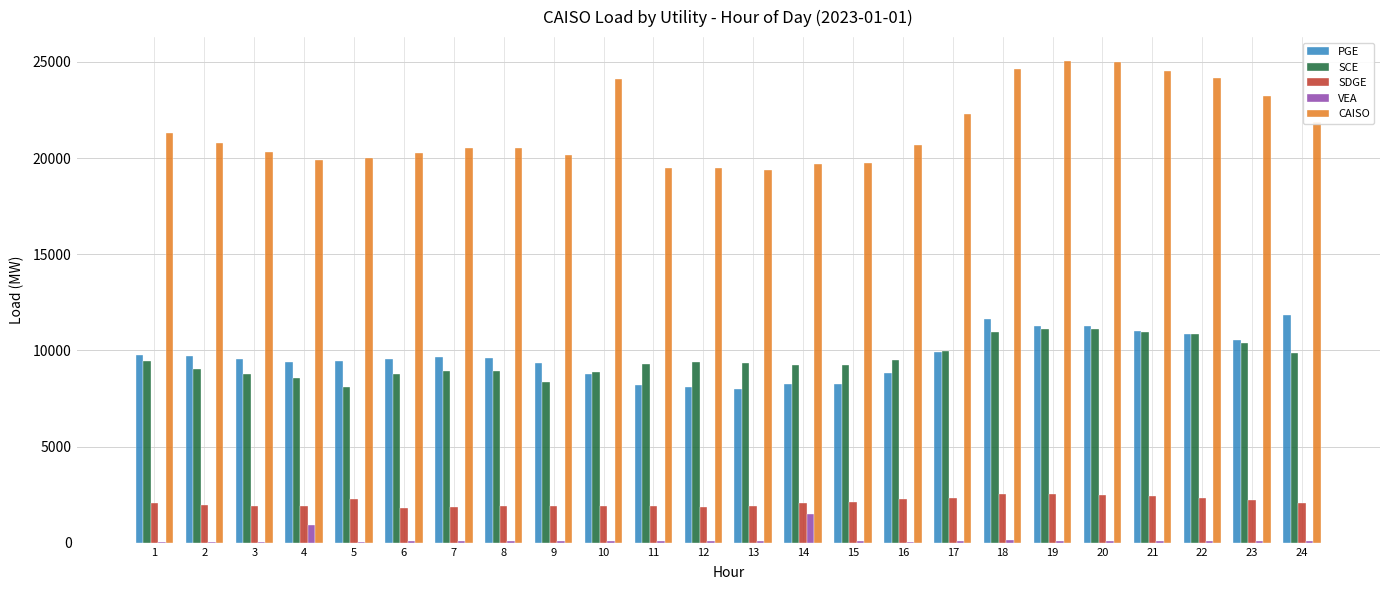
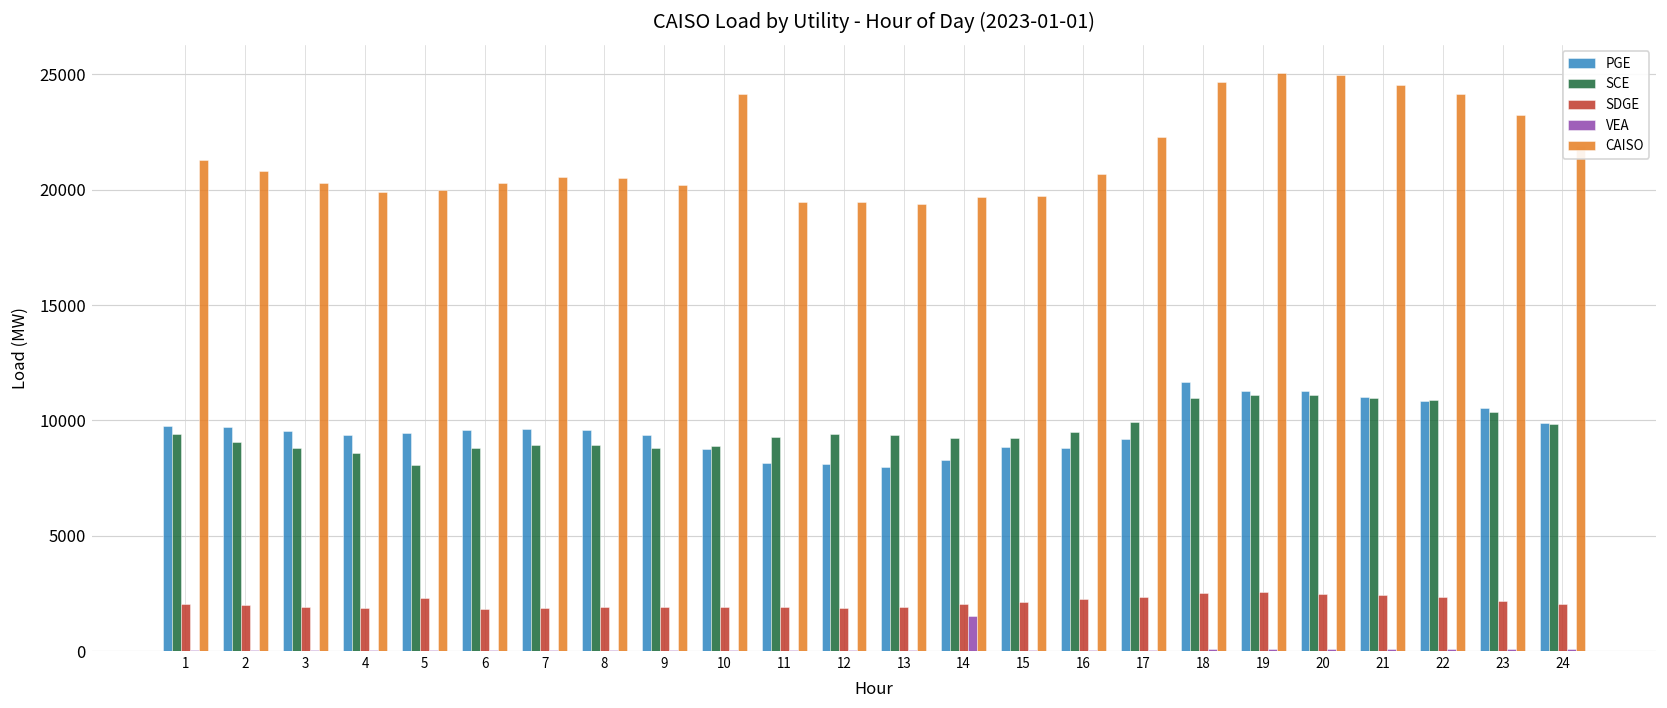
  {
    "PGE": {
      "1": 9800,
      "2": 9700,
      "3": 9500,
      "4": 9400,
      "5": 9400,
      "6": 9600,
      "7": 9600,
      "8": 9600,
      "9": 9400,
      "10": 8800,
      "11": 8200,
      "12": 8100,
      "13": 8000,
      "14": 8300,
-     "15": 8300,
+     "15": 8900,
      "16": 8800,
-     "17": 9900,
+     "17": 9200,
      "18": 11700,
      "19": 11300,
      "20": 11300,
      "21": 11000,
      "22": 10800,
      "23": 10600,
-     "24": 11800
+     "24": 9900
    },
    "SCE": {
      "1": 9400,
      "2": 9000,
      "3": 8800,
      "4": 8600,
      "5": 8100,
      "6": 8800,
      "7": 8900,
      "8": 8900,
-     "9": 8400,
+     "9": 8800,
      "10": 8900,
      "11": 9300,
      "12": 9400,
      "13": 9400,
      "14": 9300,
      "15": 9300,
      "16": 9500,
      "17": 9900,
      "18": 11000,
      "19": 11100,
      "20": 11100,
      "21": 11000,
      "22": 10900,
      "23": 10400,
      "24": 9900
    },
    "SDGE": {
      "1": 2100,
      "2": 2000,
      "3": 1900,
      "4": 1900,
      "5": 2300,
      "6": 1800,
      "7": 1900,
      "8": 1900,
      "9": 1900,
      "10": 1900,
      "11": 1900,
      "12": 1900,
      "13": 1900,
      "14": 2100,
      "15": 2100,
      "16": 2300,
      "17": 2300,
      "18": 2500,
      "19": 2600,
      "20": 2500,
      "21": 2400,
      "22": 2400,
      "23": 2200,
      "24": 2100
    },
    "VEA": {
-     "4": 900,
+     "4": 100,
      "14": 1500
    },
    "CAISO": {
      "1": 21300,
      "2": 20800,
      "3": 20300,
      "4": 19900,
      "5": 20000,
      "6": 20300,
      "7": 20500,
      "8": 20500,
      "9": 20200,
      "10": 24100,
      "11": 19500,
      "12": 19500,
      "13": 19400,
      "14": 19700,
      "15": 19700,
      "16": 20700,
      "17": 22300,
      "18": 24700,
      "19": 25000,
      "20": 25000,
      "21": 24500,
      "22": 24200,
      "23": 23200
    }
  }
